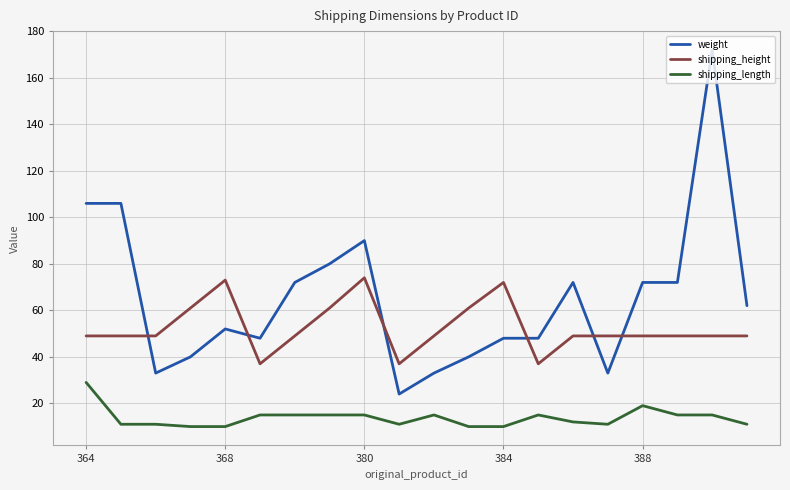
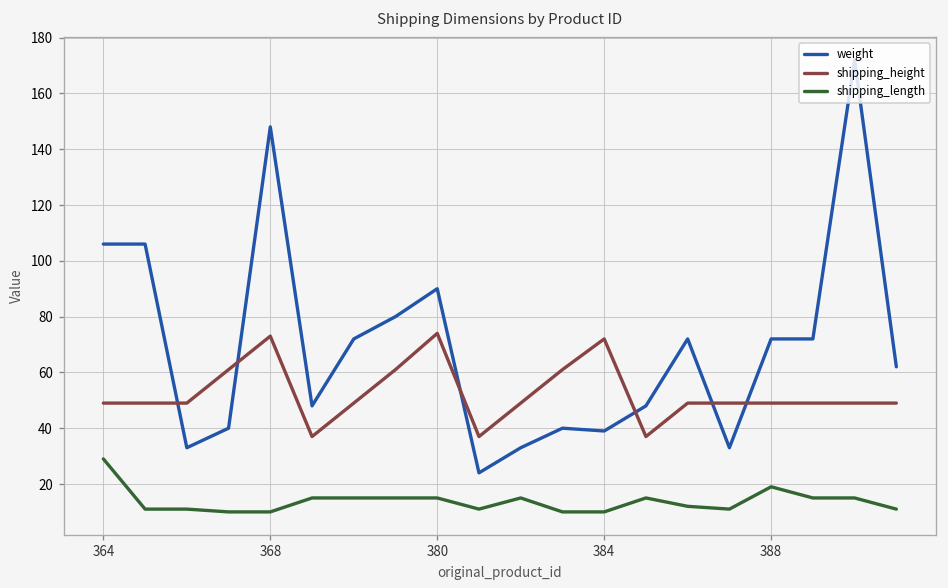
  {
    "weight": {
      "364": 106,
-     "368": 52,
+     "368": 148,
      "380": 90,
-     "384": 48,
+     "384": 39,
      "388": 72
    },
    "shipping_height": {
      "364": 49,
      "368": 73,
      "380": 74,
      "384": 72,
      "388": 49
    },
    "shipping_length": {
      "364": 29,
      "368": 10,
      "380": 15,
      "384": 10,
      "388": 19
    }
  }
